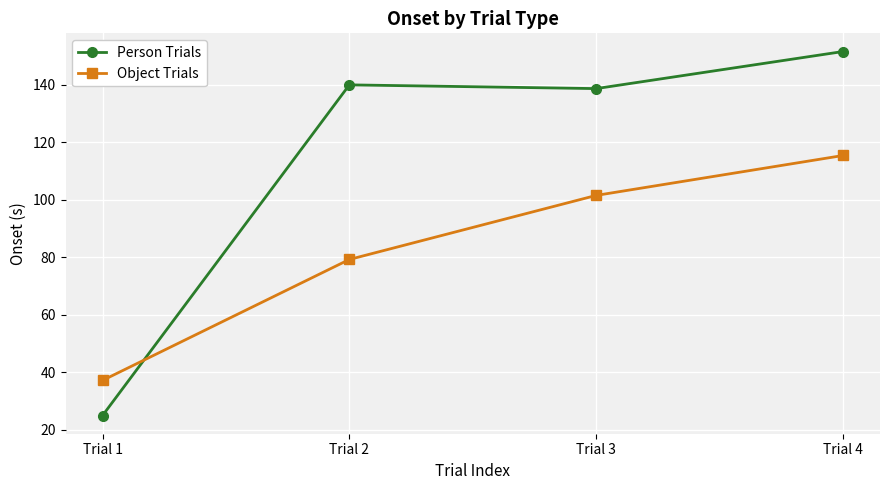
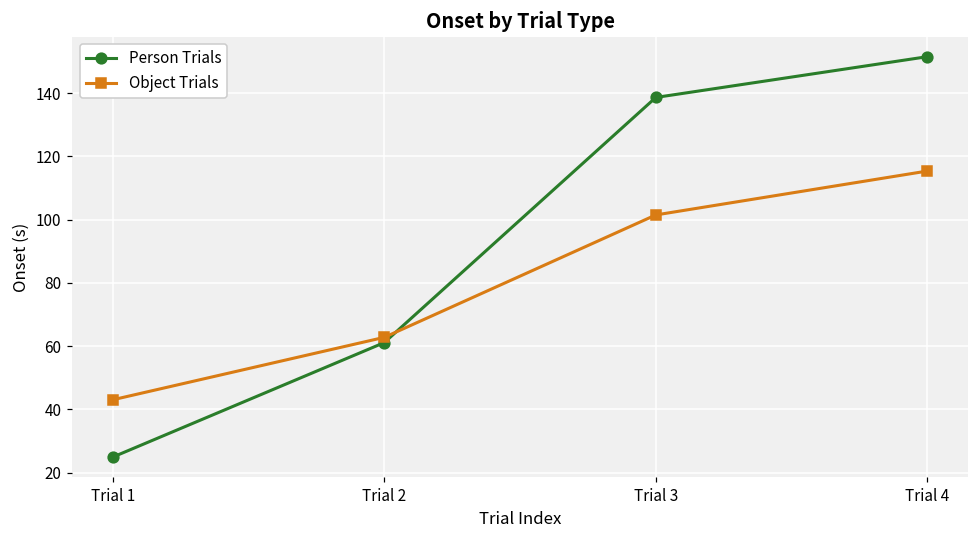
  {
    "Person Trials": {
      "Trial 1": 25,
-     "Trial 2": 140,
+     "Trial 2": 61,
      "Trial 3": 139,
      "Trial 4": 152
    },
    "Object Trials": {
-     "Trial 1": 37,
-     "Trial 2": 79,
+     "Trial 1": 43,
+     "Trial 2": 63,
      "Trial 3": 102,
      "Trial 4": 115
    }
  }
